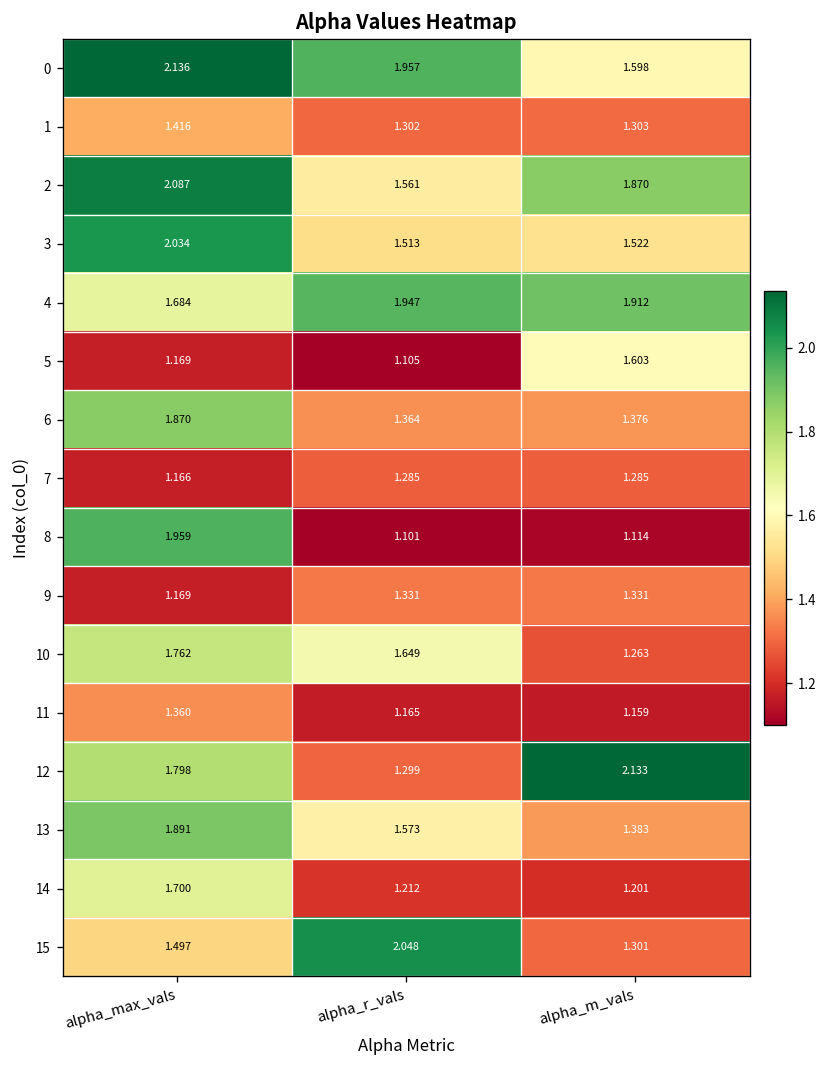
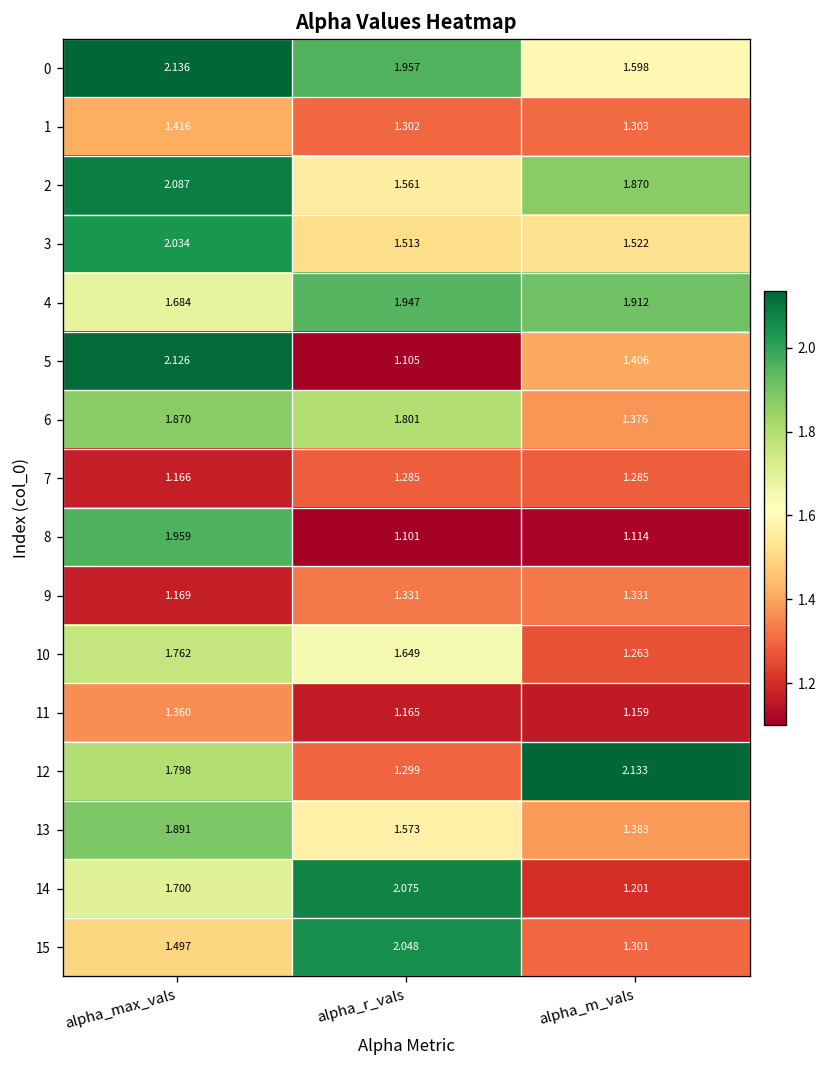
  {
    "0": {
      "alpha_max_vals": 2.136,
      "alpha_r_vals": 1.957,
      "alpha_m_vals": 1.598
    },
    "1": {
      "alpha_max_vals": 1.416,
      "alpha_r_vals": 1.302,
      "alpha_m_vals": 1.303
    },
    "2": {
      "alpha_max_vals": 2.087,
      "alpha_r_vals": 1.561,
      "alpha_m_vals": 1.870
    },
    "3": {
      "alpha_max_vals": 2.034,
      "alpha_r_vals": 1.513,
      "alpha_m_vals": 1.522
    },
    "4": {
      "alpha_max_vals": 1.684,
      "alpha_r_vals": 1.947,
      "alpha_m_vals": 1.912
    },
    "5": {
-     "alpha_max_vals": 1.169,
+     "alpha_max_vals": 2.126,
      "alpha_r_vals": 1.105,
-     "alpha_m_vals": 1.603
+     "alpha_m_vals": 1.406
    },
    "6": {
      "alpha_max_vals": 1.870,
-     "alpha_r_vals": 1.364,
+     "alpha_r_vals": 1.801,
      "alpha_m_vals": 1.376
    },
    "7": {
      "alpha_max_vals": 1.166,
      "alpha_r_vals": 1.285,
      "alpha_m_vals": 1.285
    },
    "8": {
      "alpha_max_vals": 1.959,
      "alpha_r_vals": 1.101,
      "alpha_m_vals": 1.114
    },
    "9": {
      "alpha_max_vals": 1.169,
      "alpha_r_vals": 1.331,
      "alpha_m_vals": 1.331
    },
    "10": {
      "alpha_max_vals": 1.762,
      "alpha_r_vals": 1.649,
      "alpha_m_vals": 1.263
    },
    "11": {
      "alpha_max_vals": 1.360,
      "alpha_r_vals": 1.165,
      "alpha_m_vals": 1.159
    },
    "12": {
      "alpha_max_vals": 1.798,
      "alpha_r_vals": 1.299,
      "alpha_m_vals": 2.133
    },
    "13": {
      "alpha_max_vals": 1.891,
      "alpha_r_vals": 1.573,
      "alpha_m_vals": 1.383
    },
    "14": {
      "alpha_max_vals": 1.700,
-     "alpha_r_vals": 1.212,
+     "alpha_r_vals": 2.075,
      "alpha_m_vals": 1.201
    },
    "15": {
      "alpha_max_vals": 1.497,
      "alpha_r_vals": 2.048,
      "alpha_m_vals": 1.301
    }
  }
